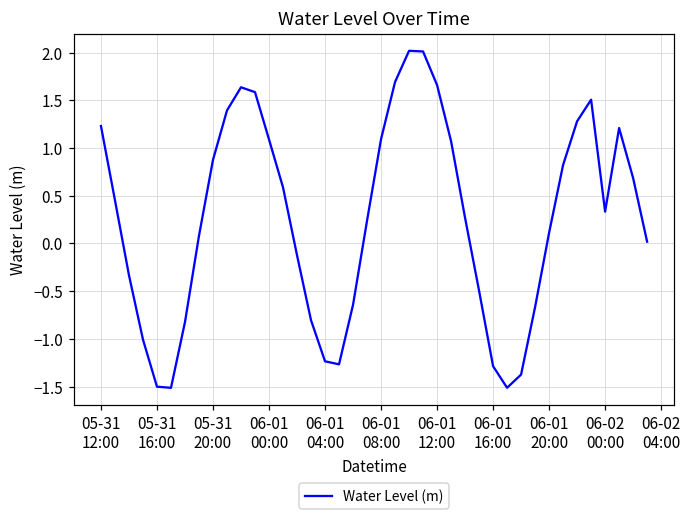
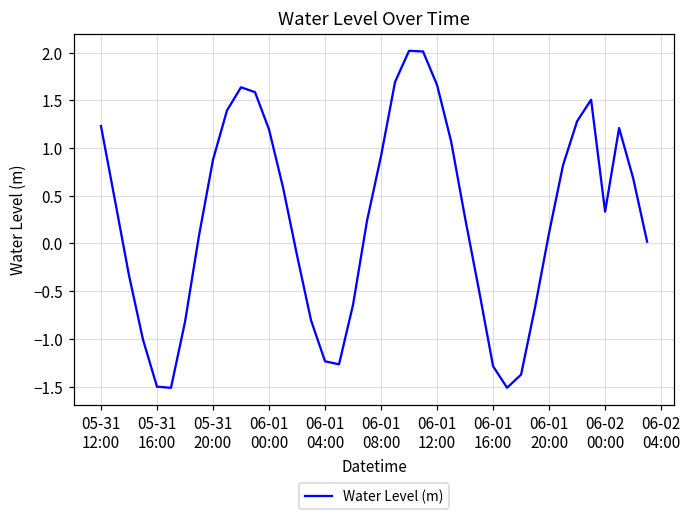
  {
    "05-31 12:00": 1.2,
    "05-31 16:00": -1.5,
    "05-31 20:00": 0.9,
-   "06-01 00:00": 1.1,
+   "06-01 00:00": 1.2,
    "06-01 04:00": -1.2,
-   "06-01 08:00": 1.1,
+   "06-01 08:00": 0.9,
    "06-01 12:00": 1.7,
    "06-01 16:00": -1.3,
    "06-01 20:00": 0.1,
    "06-02 00:00": 0.3
  }
